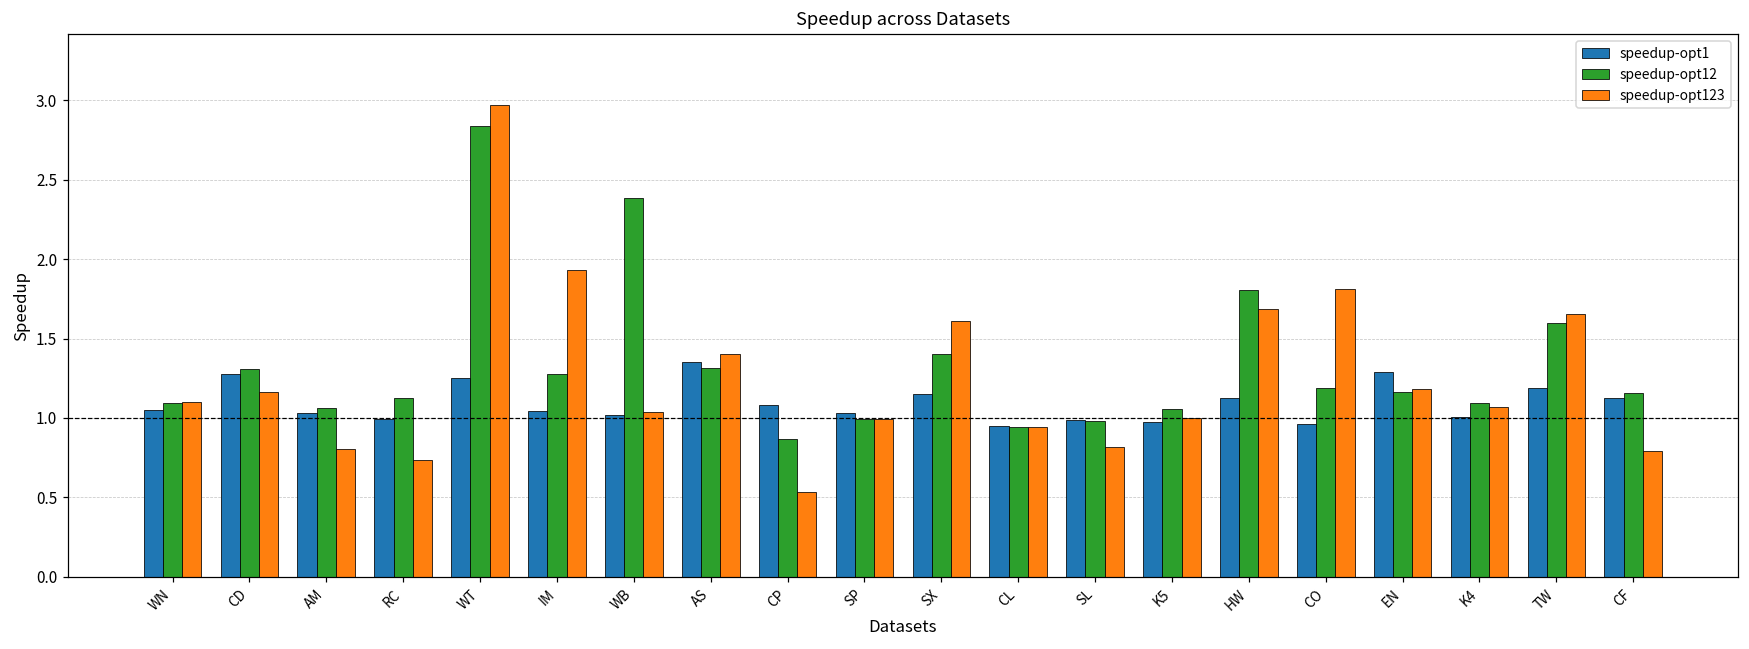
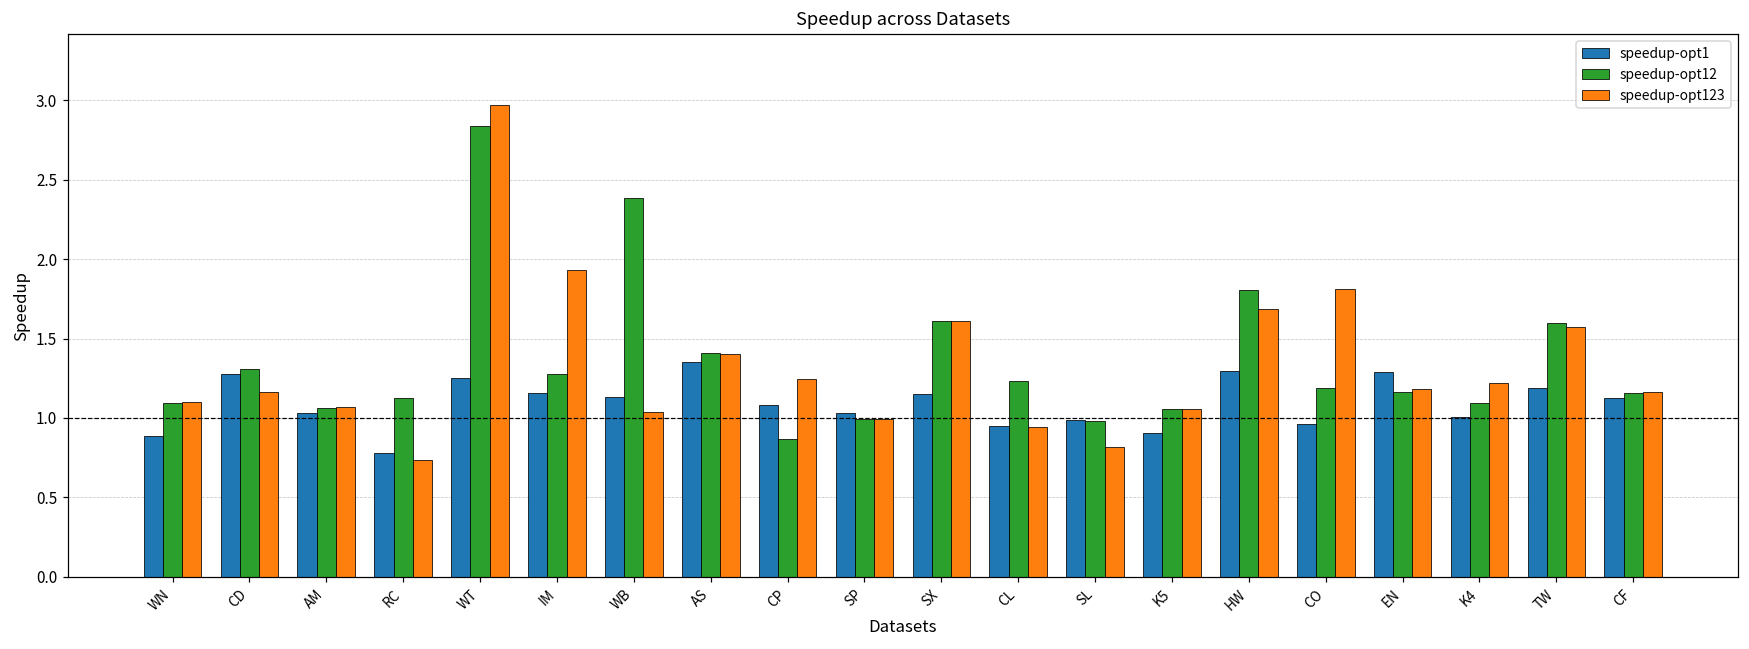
  {
    "speedup-opt1": {
-     "WN": 1.05,
+     "WN": 0.89,
      "CD": 1.28,
      "AM": 1.03,
-     "RC": 1.00,
+     "RC": 0.78,
      "WT": 1.25,
-     "IM": 1.04,
-     "WB": 1.02,
+     "IM": 1.16,
+     "WB": 1.13,
      "AS": 1.35,
      "CP": 1.08,
      "SP": 1.03,
      "SX": 1.15,
      "CL": 0.95,
      "SL": 0.99,
-     "K5": 0.97,
-     "HW": 1.13,
+     "K5": 0.91,
+     "HW": 1.29,
      "CO": 0.96,
      "EN": 1.29,
      "K4": 1.01,
      "TW": 1.19,
      "CF": 1.13
    },
    "speedup-opt12": {
      "WN": 1.10,
      "CD": 1.31,
      "AM": 1.06,
      "RC": 1.13,
      "WT": 2.84,
      "IM": 1.27,
      "WB": 2.39,
-     "AS": 1.32,
+     "AS": 1.41,
      "CP": 0.87,
      "SP": 0.99,
-     "SX": 1.40,
-     "CL": 0.94,
+     "SX": 1.61,
+     "CL": 1.24,
      "SL": 0.98,
      "K5": 1.06,
      "HW": 1.81,
      "CO": 1.19,
      "EN": 1.16,
      "K4": 1.09,
      "TW": 1.60,
      "CF": 1.16
    },
    "speedup-opt123": {
      "WN": 1.10,
      "CD": 1.16,
-     "AM": 0.81,
+     "AM": 1.07,
      "RC": 0.74,
      "WT": 2.97,
      "IM": 1.93,
      "WB": 1.04,
      "AS": 1.40,
-     "CP": 0.53,
+     "CP": 1.25,
      "SP": 0.99,
      "SX": 1.61,
      "CL": 0.94,
      "SL": 0.82,
-     "K5": 1.00,
+     "K5": 1.06,
      "HW": 1.69,
      "CO": 1.81,
      "EN": 1.18,
-     "K4": 1.07,
-     "TW": 1.66,
-     "CF": 0.79
+     "K4": 1.22,
+     "TW": 1.57,
+     "CF": 1.16
    }
  }
